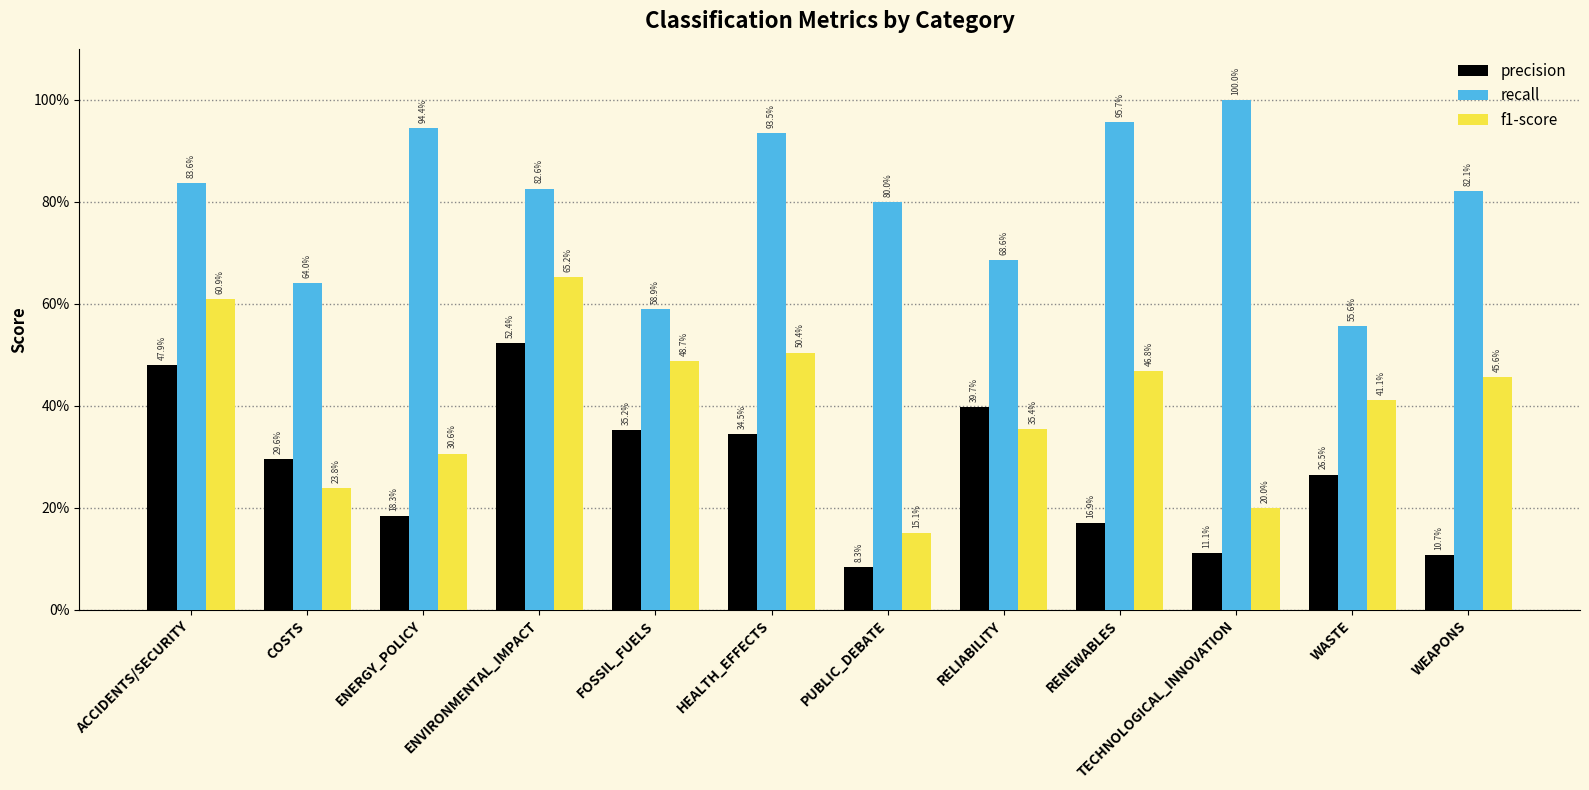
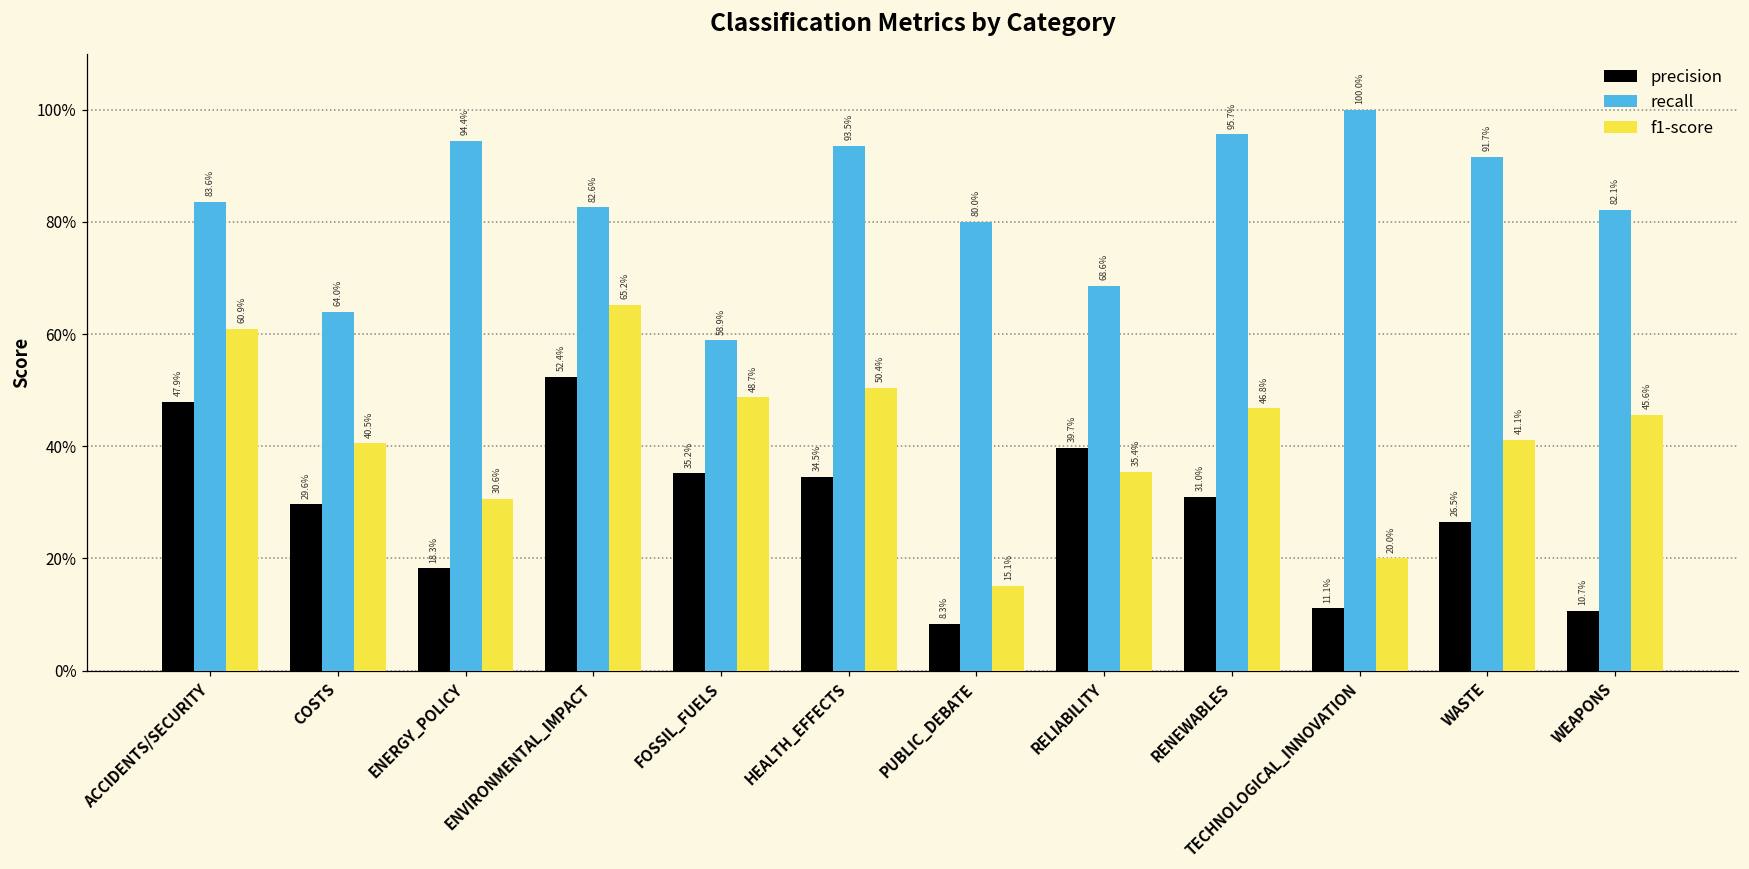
  {
    "precision": {
      "ACCIDENTS/SECURITY": "47.9%",
      "COSTS": "29.6%",
      "ENERGY_POLICY": "18.3%",
      "ENVIRONMENTAL_IMPACT": "52.4%",
      "FOSSIL_FUELS": "35.2%",
      "HEALTH_EFFECTS": "34.5%",
      "PUBLIC_DEBATE": "8.3%",
      "RELIABILITY": "39.7%",
-     "RENEWABLES": "16.9%",
+     "RENEWABLES": "31.0%",
      "TECHNOLOGICAL_INNOVATION": "11.1%",
      "WASTE": "26.5%",
      "WEAPONS": "10.7%"
    },
    "recall": {
      "ACCIDENTS/SECURITY": "83.6%",
      "COSTS": "64.0%",
      "ENERGY_POLICY": "94.4%",
      "ENVIRONMENTAL_IMPACT": "82.6%",
      "FOSSIL_FUELS": "58.9%",
      "HEALTH_EFFECTS": "93.5%",
      "PUBLIC_DEBATE": "80.0%",
      "RELIABILITY": "68.6%",
      "RENEWABLES": "95.7%",
      "TECHNOLOGICAL_INNOVATION": "100.0%",
-     "WASTE": "55.6%",
+     "WASTE": "91.7%",
      "WEAPONS": "82.1%"
    },
    "f1-score": {
      "ACCIDENTS/SECURITY": "60.9%",
-     "COSTS": "23.8%",
+     "COSTS": "40.5%",
      "ENERGY_POLICY": "30.6%",
      "ENVIRONMENTAL_IMPACT": "65.2%",
      "FOSSIL_FUELS": "48.7%",
      "HEALTH_EFFECTS": "50.4%",
      "PUBLIC_DEBATE": "15.1%",
      "RELIABILITY": "35.4%",
      "RENEWABLES": "46.8%",
      "TECHNOLOGICAL_INNOVATION": "20.0%",
      "WASTE": "41.1%",
      "WEAPONS": "45.6%"
    }
  }
